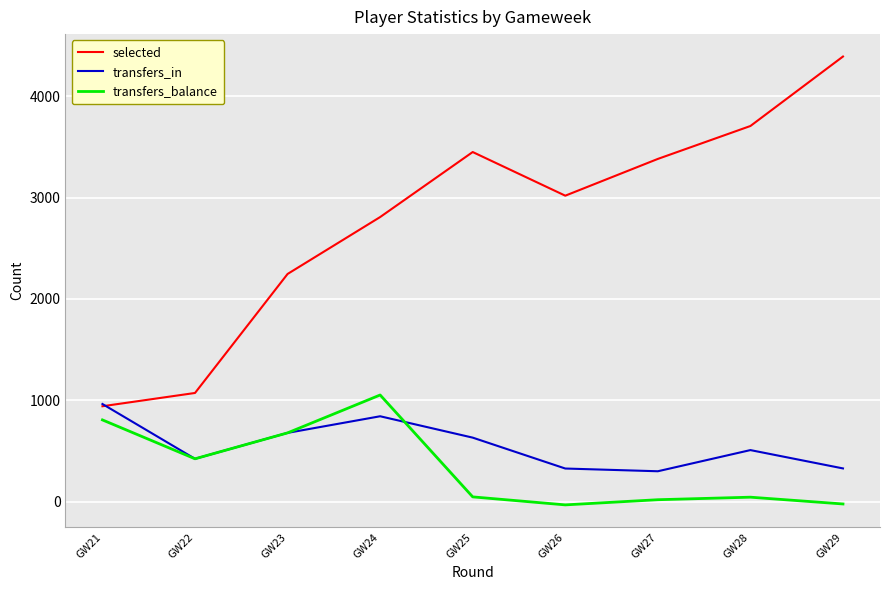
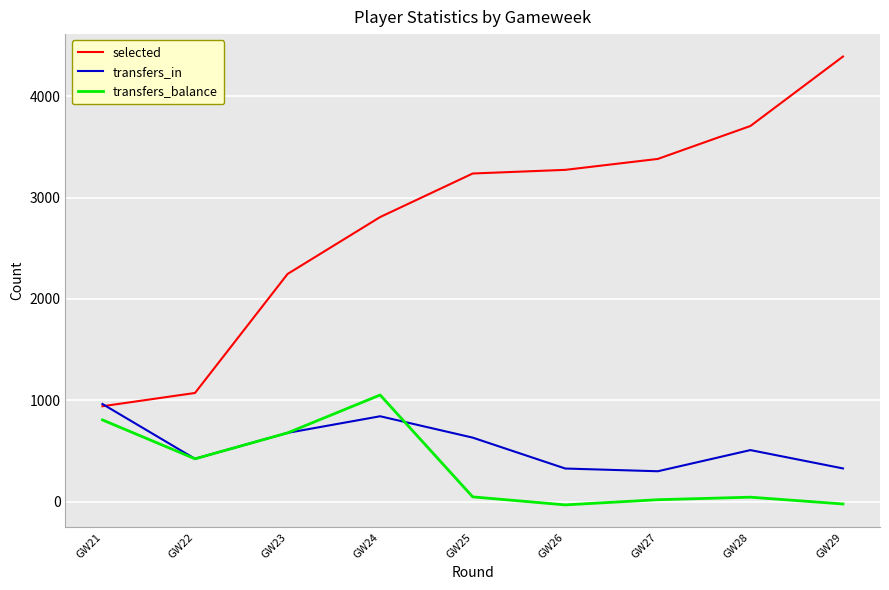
  {
    "selected": {
      "GW22": 1070,
      "GW23": 2250,
      "GW24": 2810,
-     "GW25": 3450,
-     "GW26": 3020,
+     "GW25": 3240,
+     "GW26": 3280,
      "GW27": 3380,
      "GW28": 3710,
      "GW29": 4390
    },
    "transfers_in": {
      "GW24": 840,
      "GW25": 630,
      "GW26": 330,
      "GW27": 300,
      "GW28": 510,
      "GW29": 330
    },
    "transfers_balance": {
      "GW21": 810,
      "GW24": 1050,
      "GW25": 50,
      "GW26": -30,
      "GW27": 20,
      "GW28": 40,
      "GW29": -20
    }
  }
